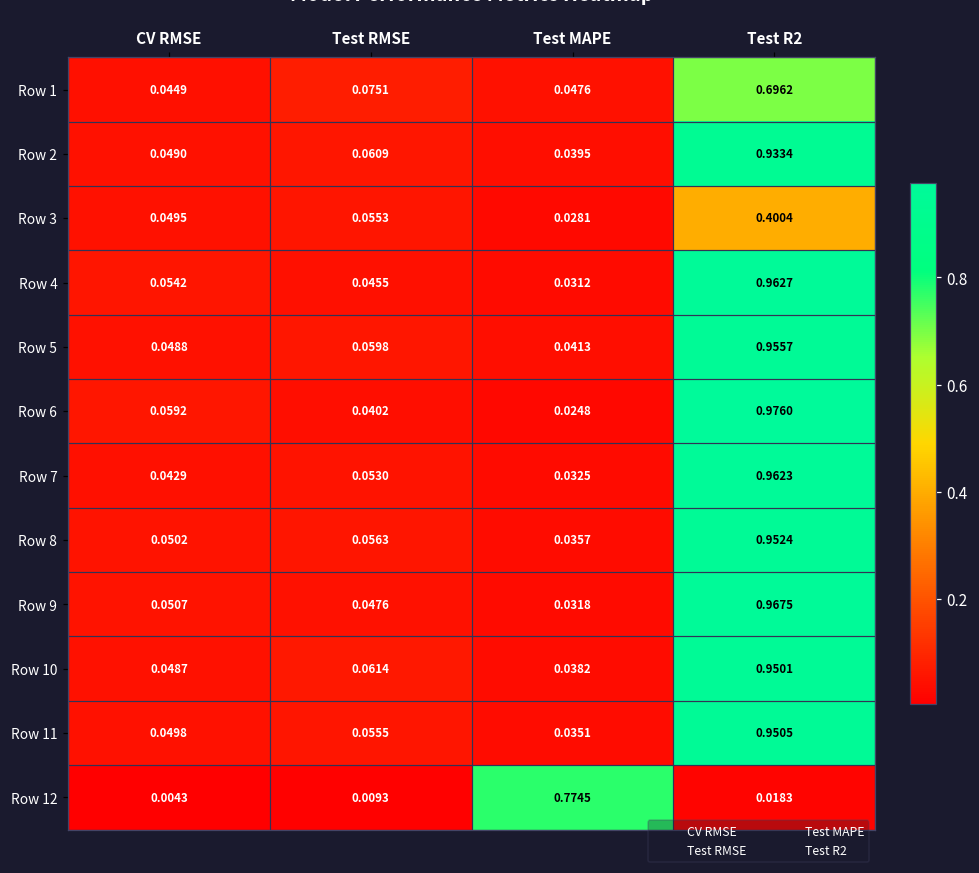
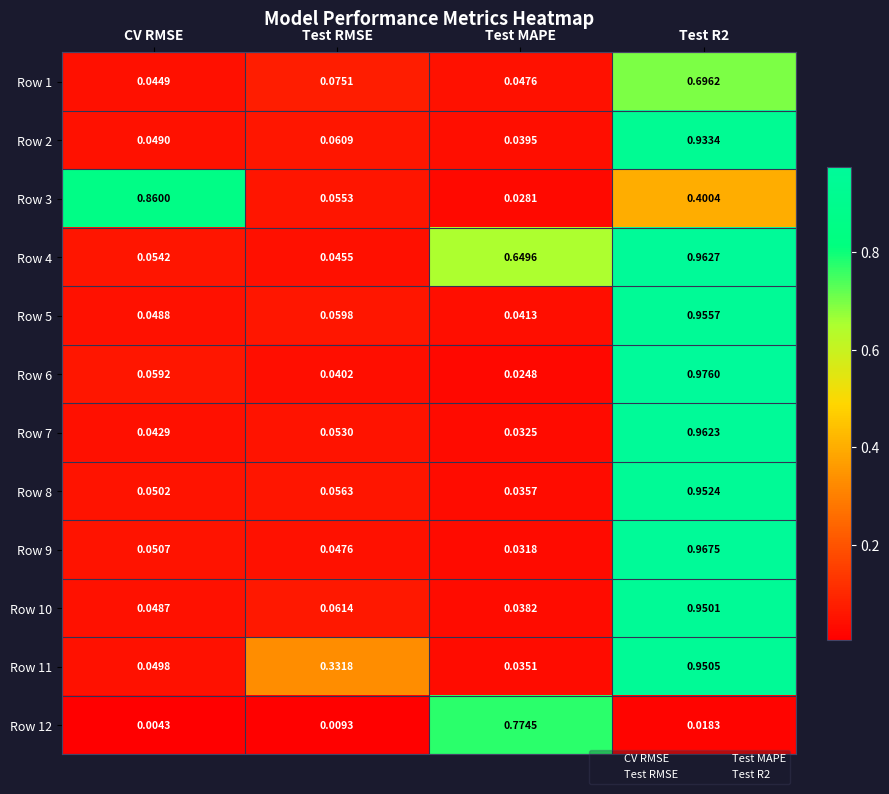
  {
    "Row 1": {
      "CV RMSE": 0.0449,
      "Test RMSE": 0.0751,
      "Test MAPE": 0.0476,
      "Test R2": 0.6962
    },
    "Row 2": {
      "CV RMSE": 0.0490,
      "Test RMSE": 0.0609,
      "Test MAPE": 0.0395,
      "Test R2": 0.9334
    },
    "Row 3": {
-     "CV RMSE": 0.0495,
+     "CV RMSE": 0.8600,
      "Test RMSE": 0.0553,
      "Test MAPE": 0.0281,
      "Test R2": 0.4004
    },
    "Row 4": {
      "CV RMSE": 0.0542,
      "Test RMSE": 0.0455,
-     "Test MAPE": 0.0312,
+     "Test MAPE": 0.6496,
      "Test R2": 0.9627
    },
    "Row 5": {
      "CV RMSE": 0.0488,
      "Test RMSE": 0.0598,
      "Test MAPE": 0.0413,
      "Test R2": 0.9557
    },
    "Row 6": {
      "CV RMSE": 0.0592,
      "Test RMSE": 0.0402,
      "Test MAPE": 0.0248,
      "Test R2": 0.9760
    },
    "Row 7": {
      "CV RMSE": 0.0429,
      "Test RMSE": 0.0530,
      "Test MAPE": 0.0325,
      "Test R2": 0.9623
    },
    "Row 8": {
      "CV RMSE": 0.0502,
      "Test RMSE": 0.0563,
      "Test MAPE": 0.0357,
      "Test R2": 0.9524
    },
    "Row 9": {
      "CV RMSE": 0.0507,
      "Test RMSE": 0.0476,
      "Test MAPE": 0.0318,
      "Test R2": 0.9675
    },
    "Row 10": {
      "CV RMSE": 0.0487,
      "Test RMSE": 0.0614,
      "Test MAPE": 0.0382,
      "Test R2": 0.9501
    },
    "Row 11": {
      "CV RMSE": 0.0498,
-     "Test RMSE": 0.0555,
+     "Test RMSE": 0.3318,
      "Test MAPE": 0.0351,
      "Test R2": 0.9505
    },
    "Row 12": {
      "CV RMSE": 0.0043,
      "Test RMSE": 0.0093,
      "Test MAPE": 0.7745,
      "Test R2": 0.0183
    }
  }
